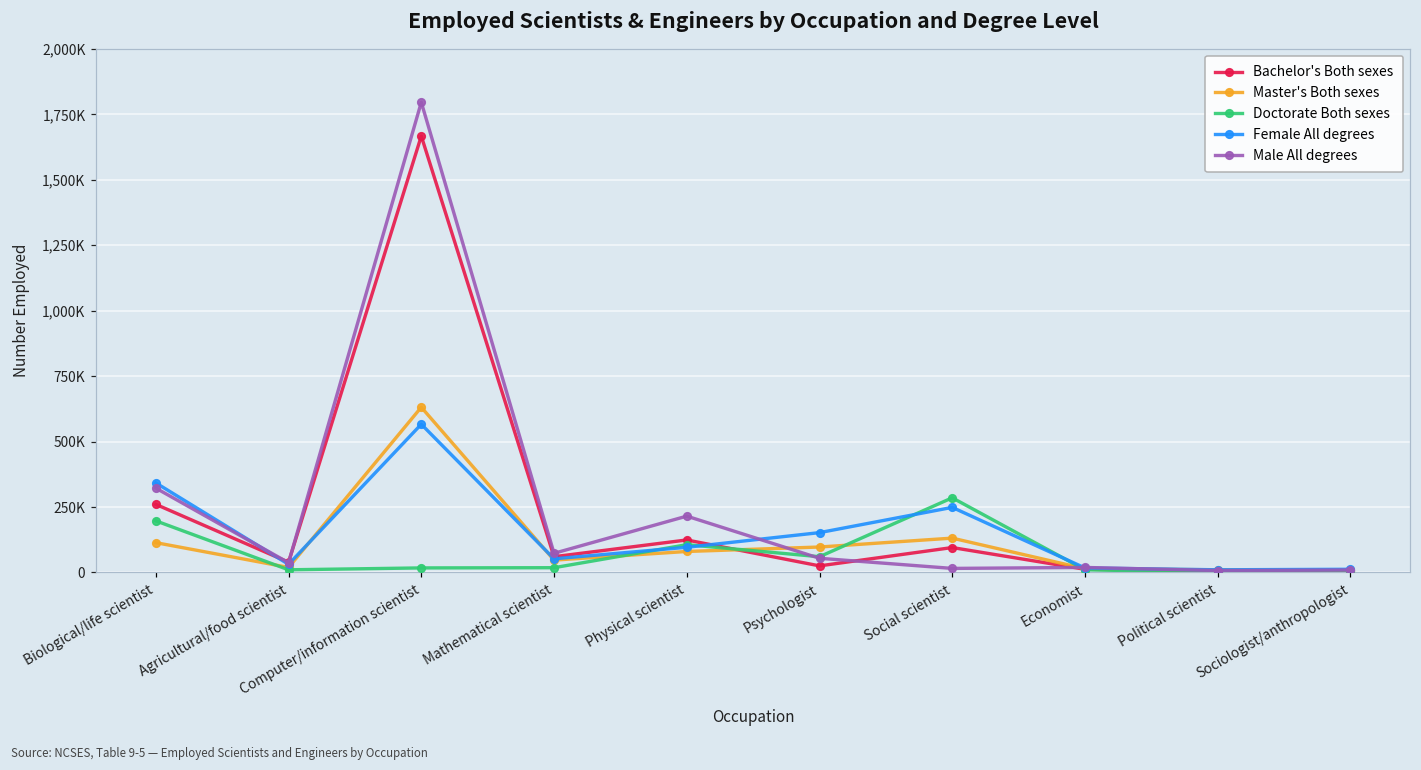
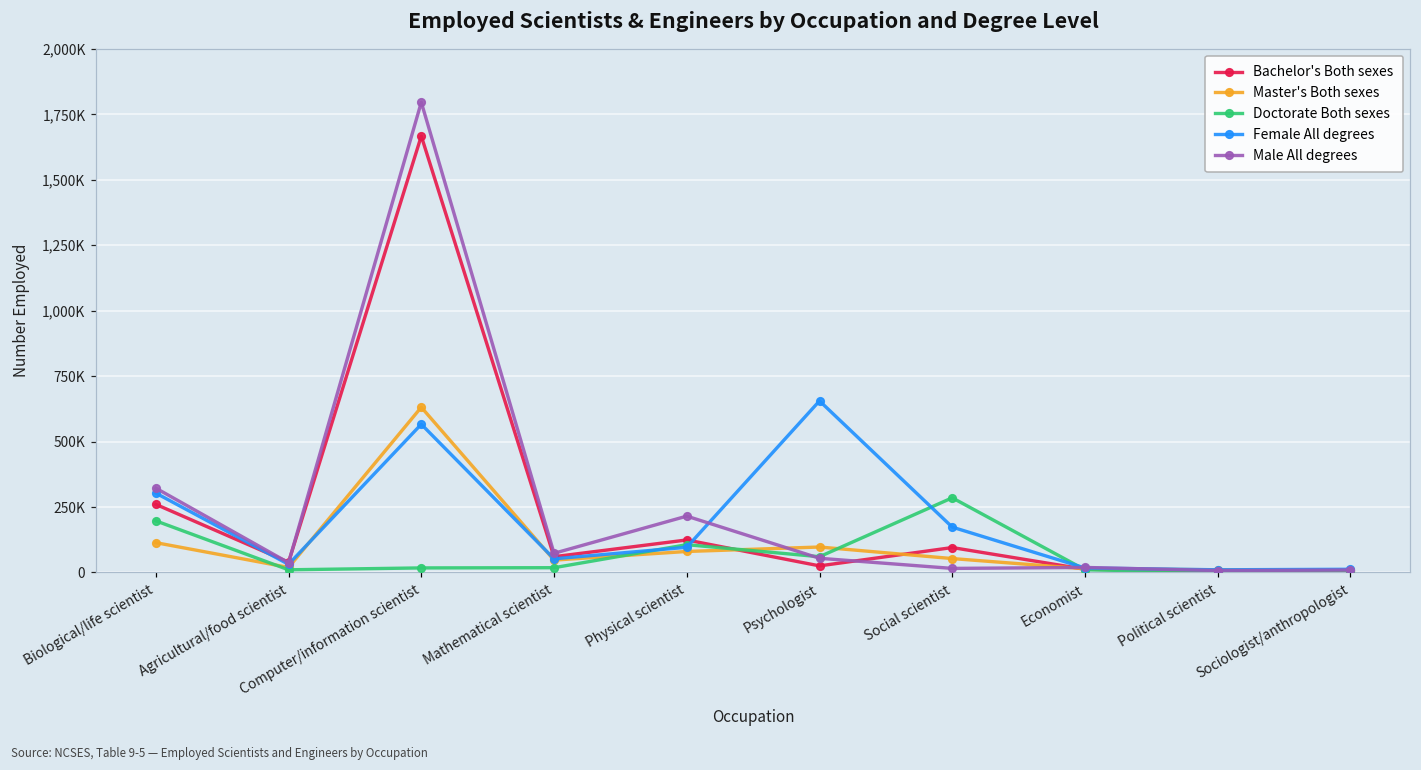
  {
    "Bachelor's Both sexes": {
      "Biological/life scientist": "260,000",
      "Computer/information scientist": "1,670,000",
      "Physical scientist": "120,000",
      "Psychologist": "30,000",
      "Social scientist": "100,000"
    },
    "Master's Both sexes": {
      "Biological/life scientist": "110,000",
      "Computer/information scientist": "630,000",
      "Physical scientist": "80,000",
      "Psychologist": "100,000",
-     "Social scientist": "130,000"
+     "Social scientist": "50,000"
    },
    "Doctorate Both sexes": {
      "Biological/life scientist": "200,000",
      "Computer/information scientist": "20,000",
      "Mathematical scientist": "20,000",
      "Social scientist": "290,000"
    },
    "Female All degrees": {
-     "Biological/life scientist": "340,000",
+     "Biological/life scientist": "300,000",
      "Computer/information scientist": "570,000",
-     "Psychologist": "150,000",
-     "Social scientist": "250,000"
+     "Psychologist": "660,000",
+     "Social scientist": "170,000"
    },
    "Male All degrees": {
      "Biological/life scientist": "320,000",
      "Computer/information scientist": "1,800,000",
      "Mathematical scientist": "70,000",
      "Physical scientist": "220,000",
      "Social scientist": "20,000"
    }
  }
